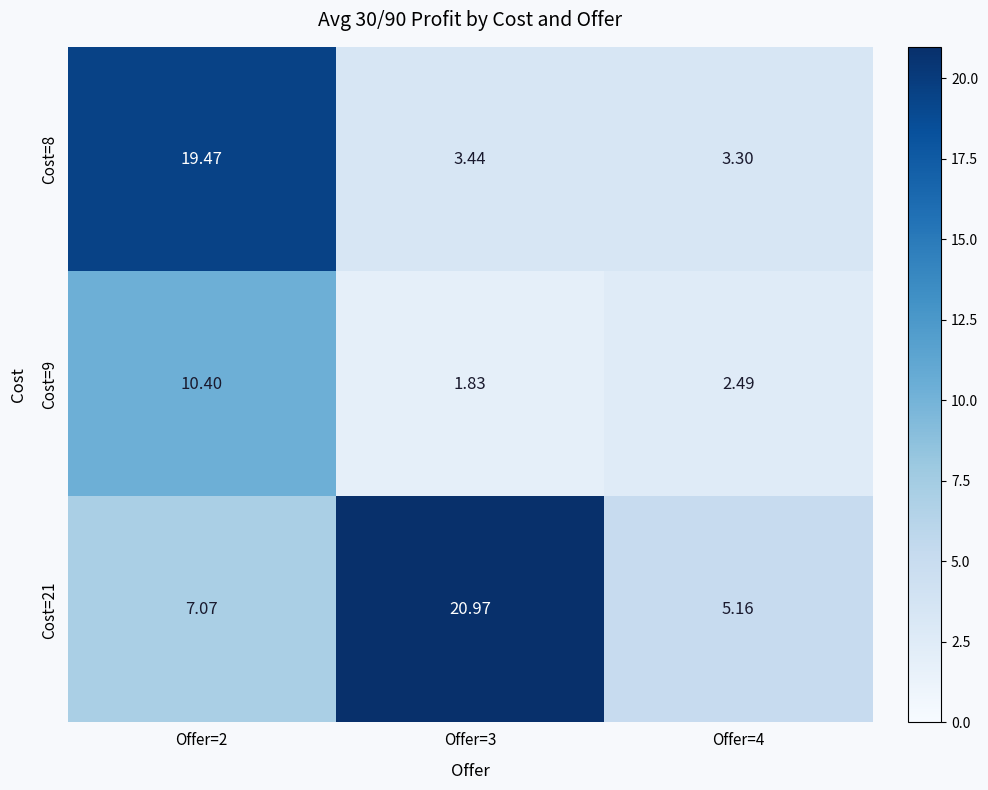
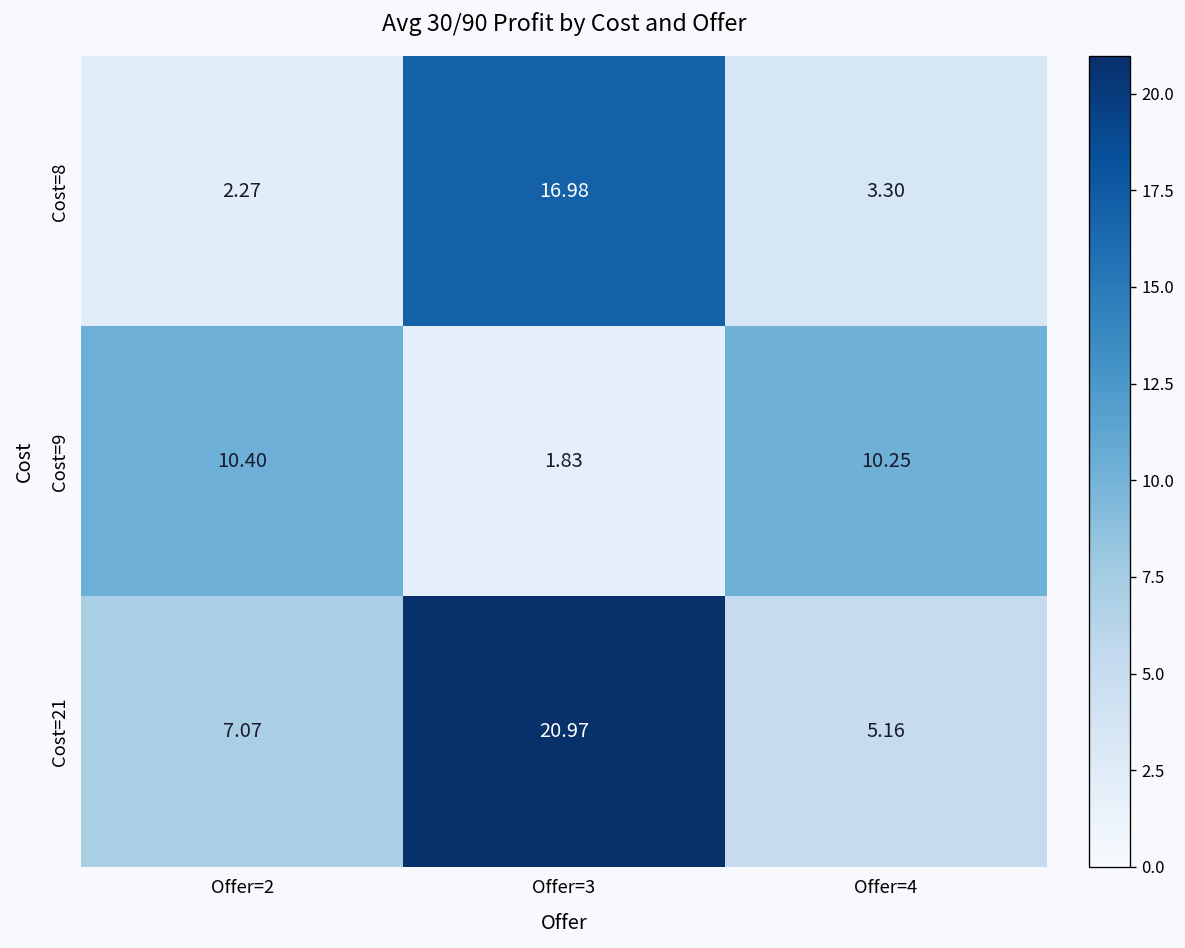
  {
    "Cost=8": {
-     "Offer=2": 19.47,
-     "Offer=3": 3.44,
+     "Offer=2": 2.27,
+     "Offer=3": 16.98,
      "Offer=4": 3.30
    },
    "Cost=9": {
      "Offer=2": 10.40,
      "Offer=3": 1.83,
-     "Offer=4": 2.49
+     "Offer=4": 10.25
    },
    "Cost=21": {
      "Offer=2": 7.07,
      "Offer=3": 20.97,
      "Offer=4": 5.16
    }
  }
